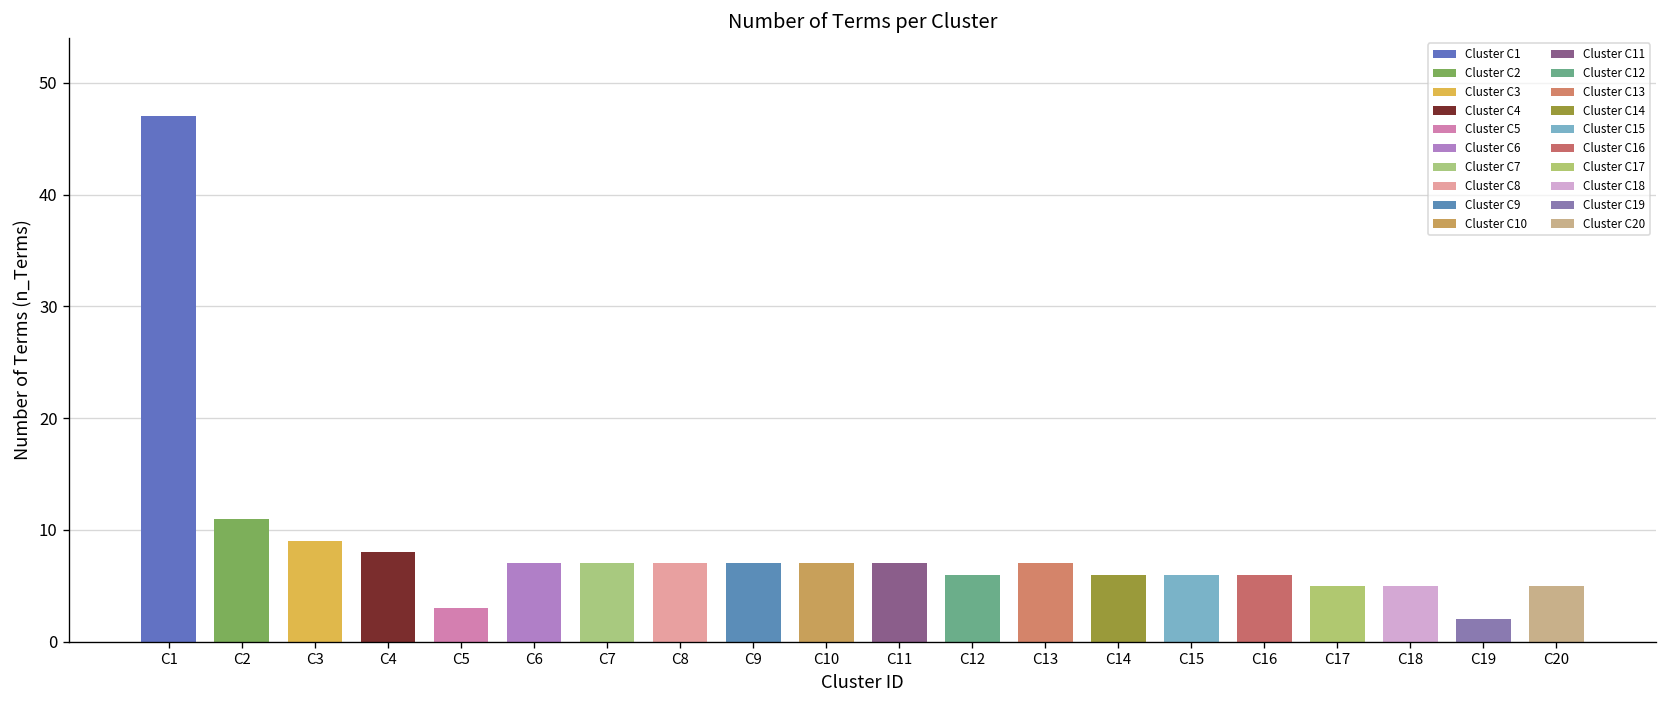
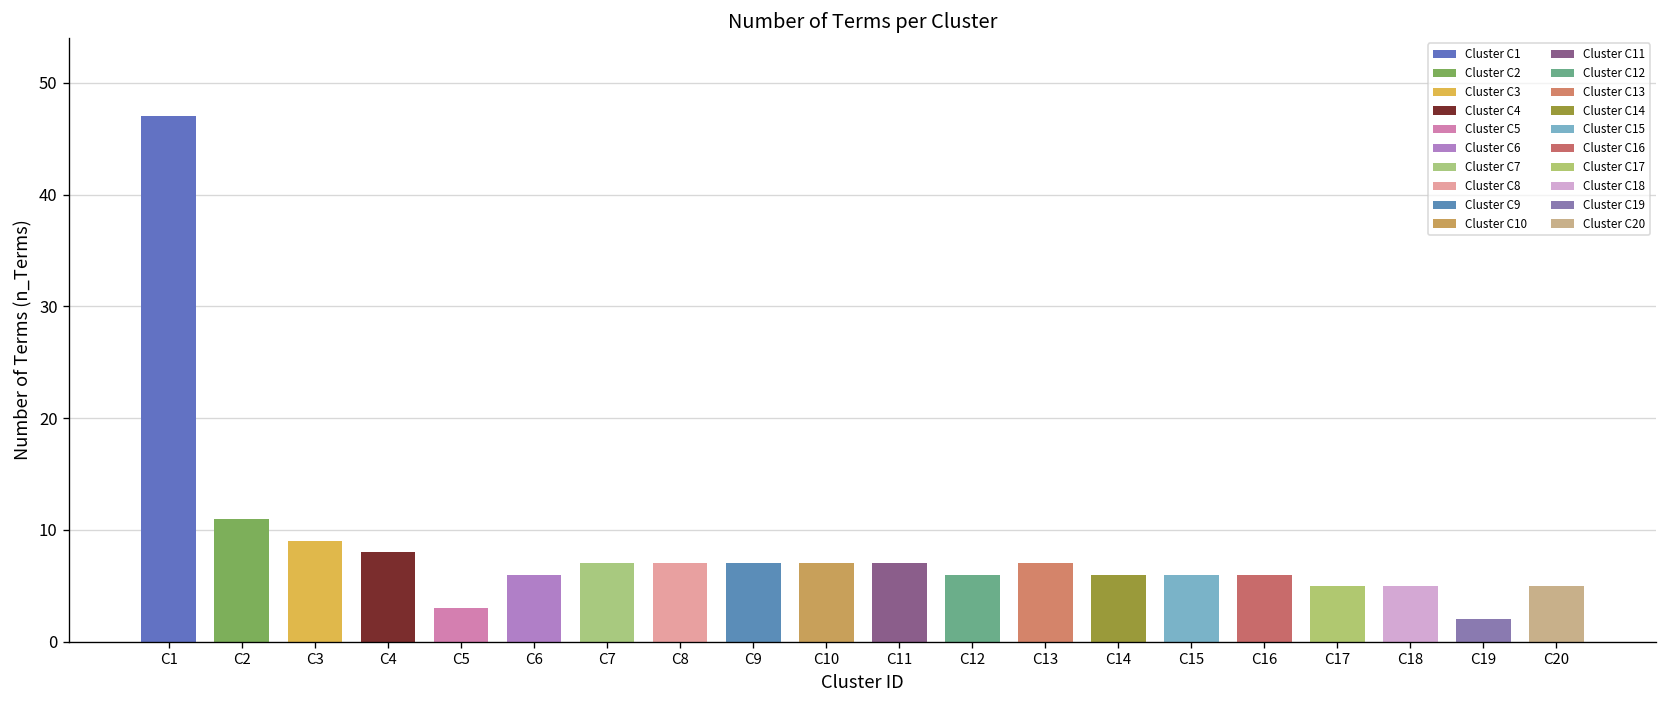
  {
    "C1": 47,
    "C2": 11,
    "C3": 9,
    "C4": 8,
    "C5": 3,
-   "C6": 7,
+   "C6": 6,
    "C7": 7,
    "C8": 7,
    "C9": 7,
    "C10": 7,
    "C11": 7,
    "C12": 6,
    "C13": 7,
    "C14": 6,
    "C15": 6,
    "C16": 6,
    "C17": 5,
    "C18": 5,
    "C19": 2,
    "C20": 5
  }
